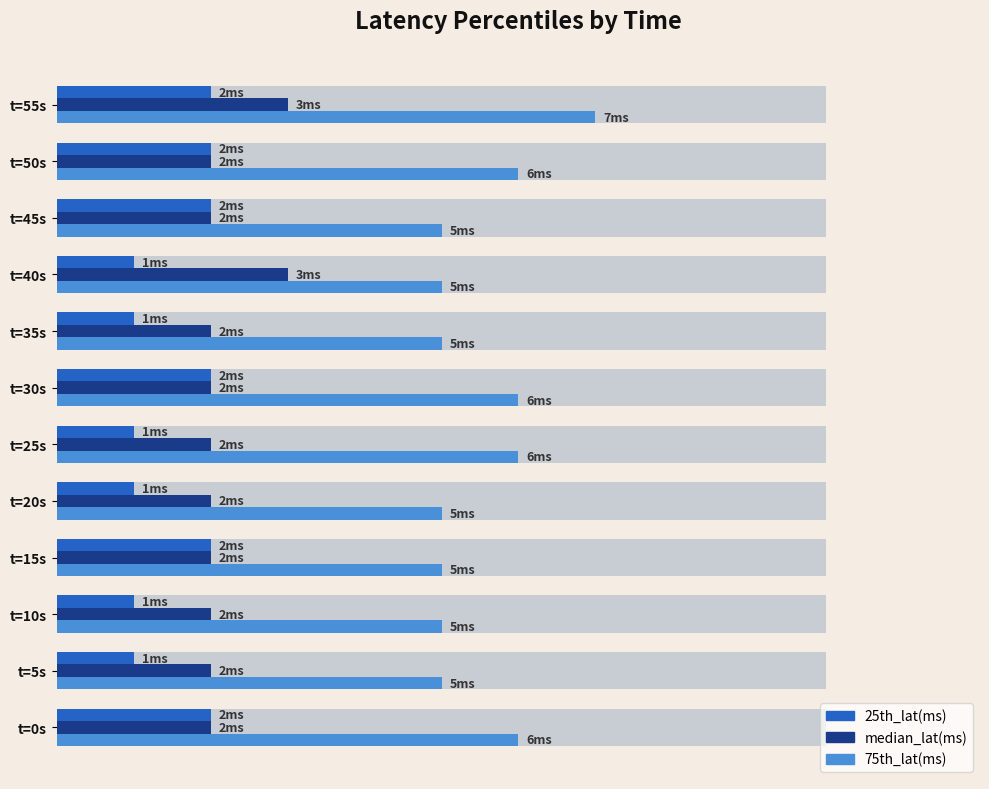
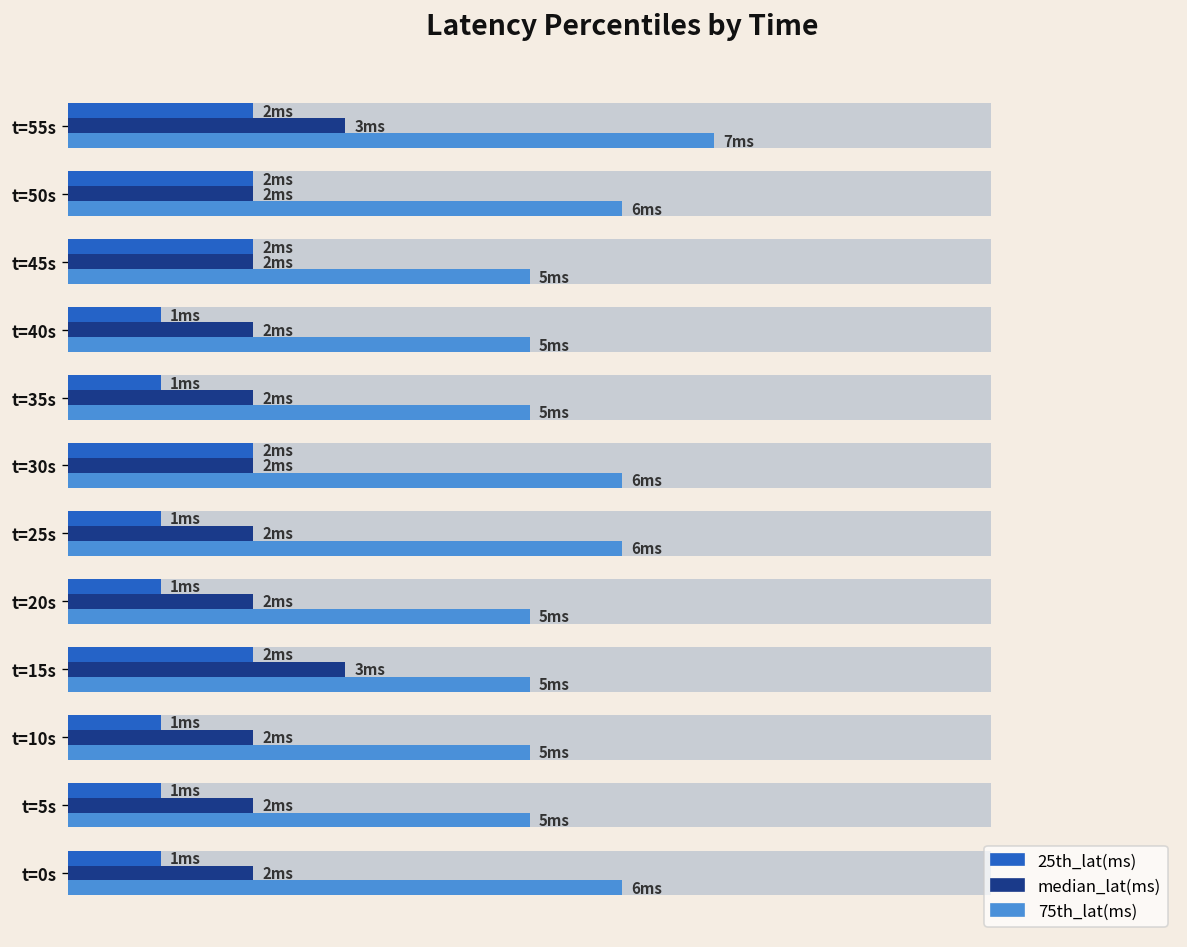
  {
    "25th_lat(ms)": {
-     "t=0s": 2
+     "t=0s": 1
    },
    "median_lat(ms)": {
-     "t=40s": 3,
-     "t=15s": 2
+     "t=40s": 2,
+     "t=15s": 3
    }
  }
